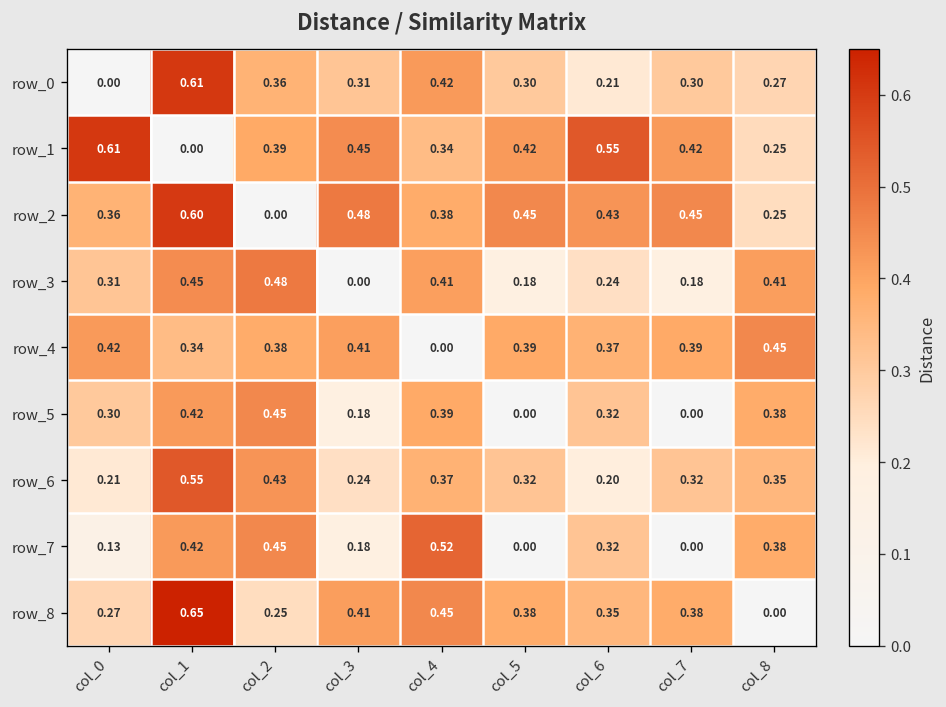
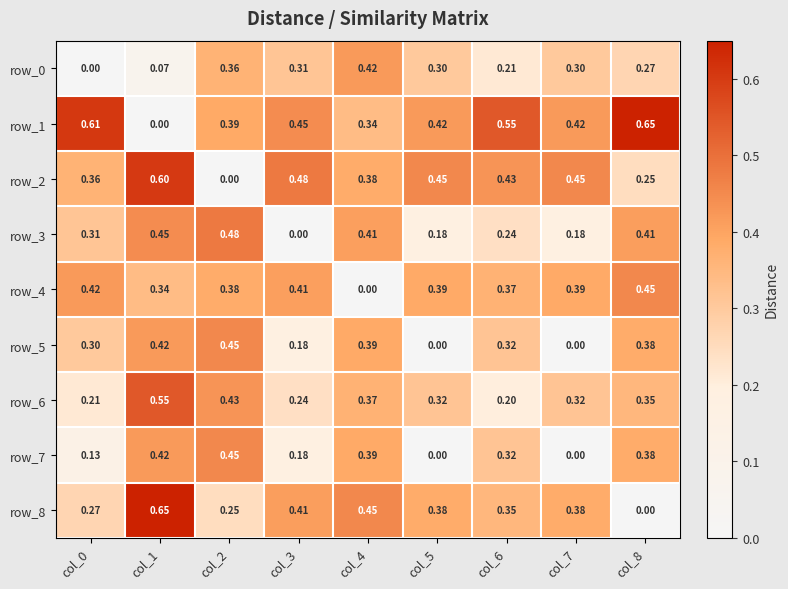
  {
    "row_0": {
      "col_0": 0.00,
-     "col_1": 0.61,
+     "col_1": 0.07,
      "col_2": 0.36,
      "col_3": 0.31,
      "col_4": 0.42,
      "col_5": 0.30,
      "col_6": 0.21,
      "col_7": 0.30,
      "col_8": 0.27
    },
    "row_1": {
      "col_0": 0.61,
      "col_1": 0.00,
      "col_2": 0.39,
      "col_3": 0.45,
      "col_4": 0.34,
      "col_5": 0.42,
      "col_6": 0.55,
      "col_7": 0.42,
-     "col_8": 0.25
+     "col_8": 0.65
    },
    "row_2": {
      "col_0": 0.36,
      "col_1": 0.60,
      "col_2": 0.00,
      "col_3": 0.48,
      "col_4": 0.38,
      "col_5": 0.45,
      "col_6": 0.43,
      "col_7": 0.45,
      "col_8": 0.25
    },
    "row_3": {
      "col_0": 0.31,
      "col_1": 0.45,
      "col_2": 0.48,
      "col_3": 0.00,
      "col_4": 0.41,
      "col_5": 0.18,
      "col_6": 0.24,
      "col_7": 0.18,
      "col_8": 0.41
    },
    "row_4": {
      "col_0": 0.42,
      "col_1": 0.34,
      "col_2": 0.38,
      "col_3": 0.41,
      "col_4": 0.00,
      "col_5": 0.39,
      "col_6": 0.37,
      "col_7": 0.39,
      "col_8": 0.45
    },
    "row_5": {
      "col_0": 0.30,
      "col_1": 0.42,
      "col_2": 0.45,
      "col_3": 0.18,
      "col_4": 0.39,
      "col_5": 0.00,
      "col_6": 0.32,
      "col_7": 0.00,
      "col_8": 0.38
    },
    "row_6": {
      "col_0": 0.21,
      "col_1": 0.55,
      "col_2": 0.43,
      "col_3": 0.24,
      "col_4": 0.37,
      "col_5": 0.32,
      "col_6": 0.20,
      "col_7": 0.32,
      "col_8": 0.35
    },
    "row_7": {
      "col_0": 0.13,
      "col_1": 0.42,
      "col_2": 0.45,
      "col_3": 0.18,
-     "col_4": 0.52,
+     "col_4": 0.39,
      "col_5": 0.00,
      "col_6": 0.32,
      "col_7": 0.00,
      "col_8": 0.38
    },
    "row_8": {
      "col_0": 0.27,
      "col_1": 0.65,
      "col_2": 0.25,
      "col_3": 0.41,
      "col_4": 0.45,
      "col_5": 0.38,
      "col_6": 0.35,
      "col_7": 0.38,
      "col_8": 0.00
    }
  }
